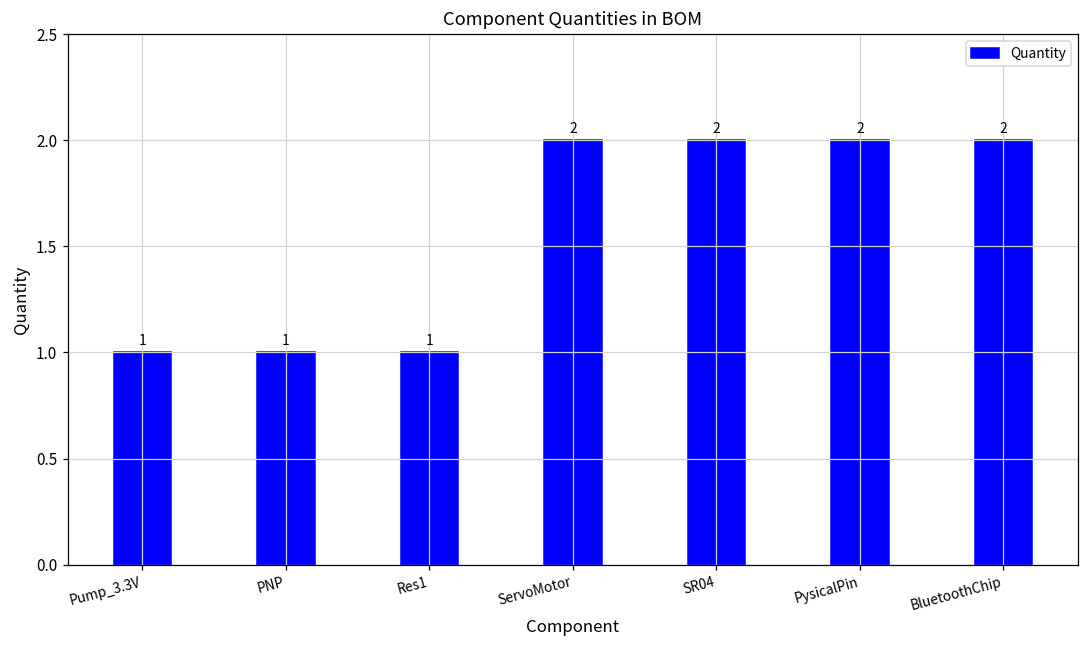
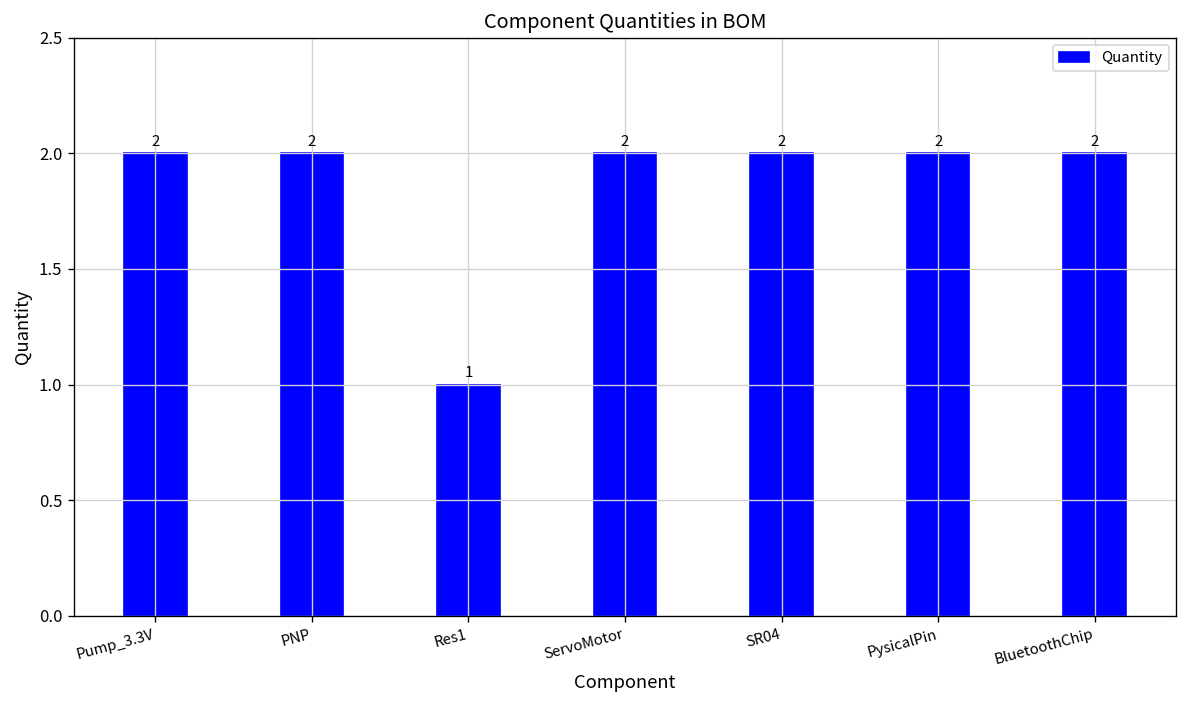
  {
-   "Pump_3.3V": 1,
-   "PNP": 1,
+   "Pump_3.3V": 2,
+   "PNP": 2,
    "Res1": 1,
    "ServoMotor": 2,
    "SR04": 2,
    "PysicalPin": 2,
    "BluetoothChip": 2
  }
